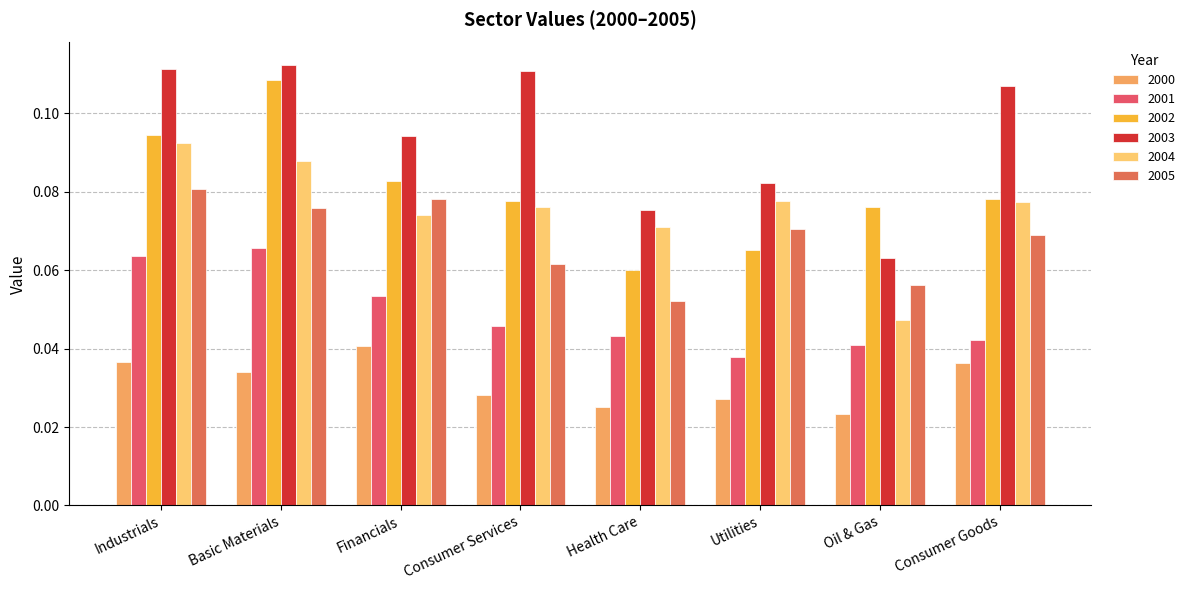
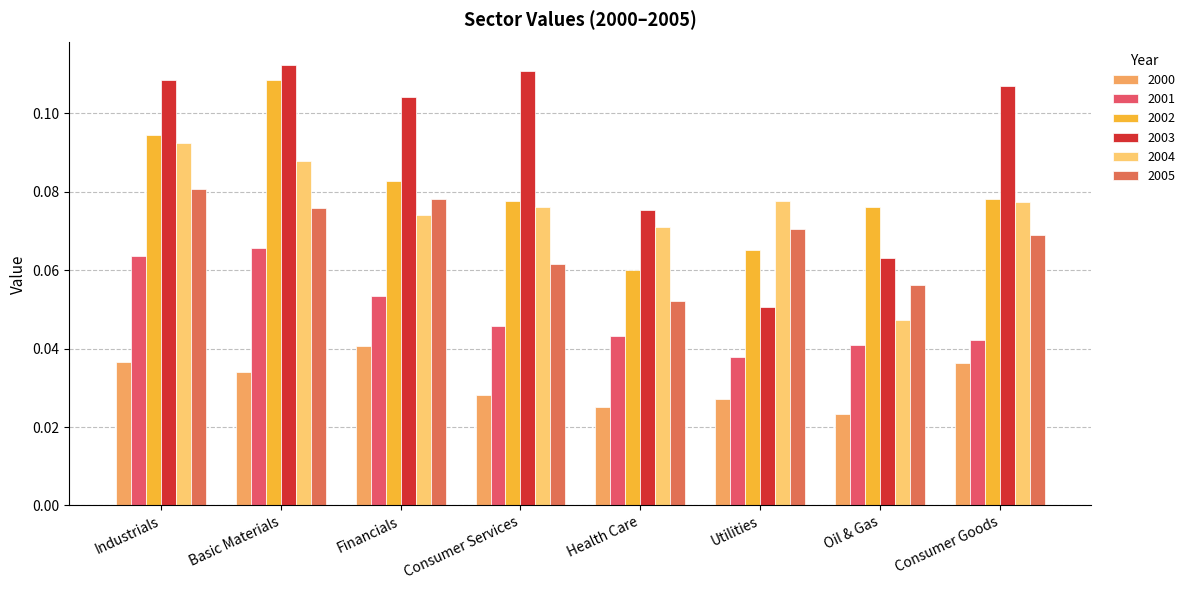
  {
    "2003": {
-     "Industrials": 0.111,
+     "Industrials": 0.109,
      "Basic Materials": 0.112,
-     "Financials": 0.094,
+     "Financials": 0.104,
      "Consumer Services": 0.111,
      "Health Care": 0.075,
-     "Utilities": 0.082,
+     "Utilities": 0.050,
      "Oil & Gas": 0.063,
      "Consumer Goods": 0.107
    }
  }
